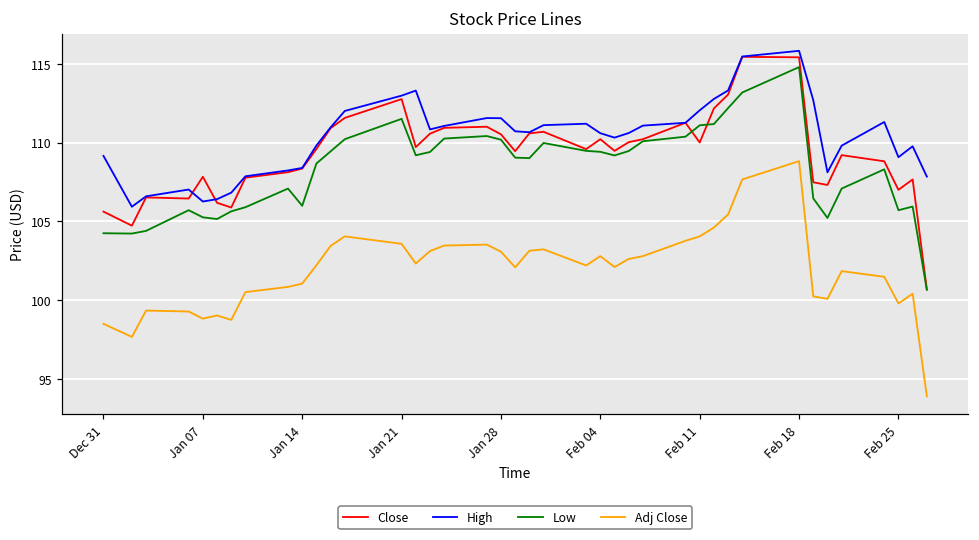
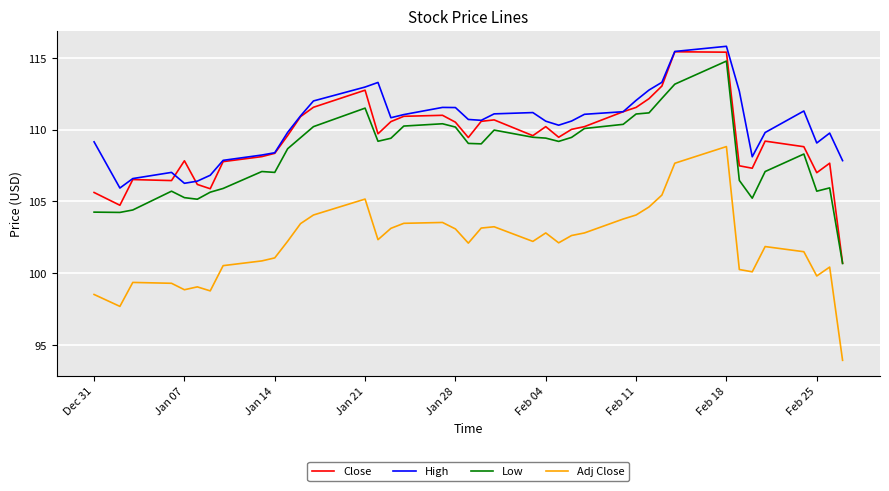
  {
    "Close": {
      "Dec 31": 105.6,
      "Jan 07": 107.8,
      "Jan 21": 112.8,
      "Jan 28": 110.5,
      "Feb 04": 110.2,
-     "Feb 11": 110.0,
+     "Feb 11": 111.6,
      "Feb 18": 115.4,
      "Feb 25": 107.0
    },
    "High": {
      "Dec 31": 109.2,
      "Jan 07": 106.3,
      "Jan 21": 113.0,
      "Jan 28": 111.5,
      "Feb 04": 110.6,
      "Feb 11": 112.0,
      "Feb 18": 115.8,
      "Feb 25": 109.1
    },
    "Low": {
      "Dec 31": 104.3,
      "Jan 07": 105.3,
-     "Jan 14": 106.0,
+     "Jan 14": 107.0,
      "Jan 21": 111.5,
      "Jan 28": 110.2,
      "Feb 04": 109.4,
      "Feb 11": 111.1,
      "Feb 18": 114.8,
      "Feb 25": 105.7
    },
    "Adj Close": {
      "Dec 31": 98.5,
      "Jan 07": 98.8,
      "Jan 14": 101.1,
-     "Jan 21": 103.6,
+     "Jan 21": 105.2,
      "Jan 28": 103.1,
      "Feb 04": 102.8,
      "Feb 11": 104.1,
      "Feb 18": 108.8,
      "Feb 25": 99.8
    }
  }
